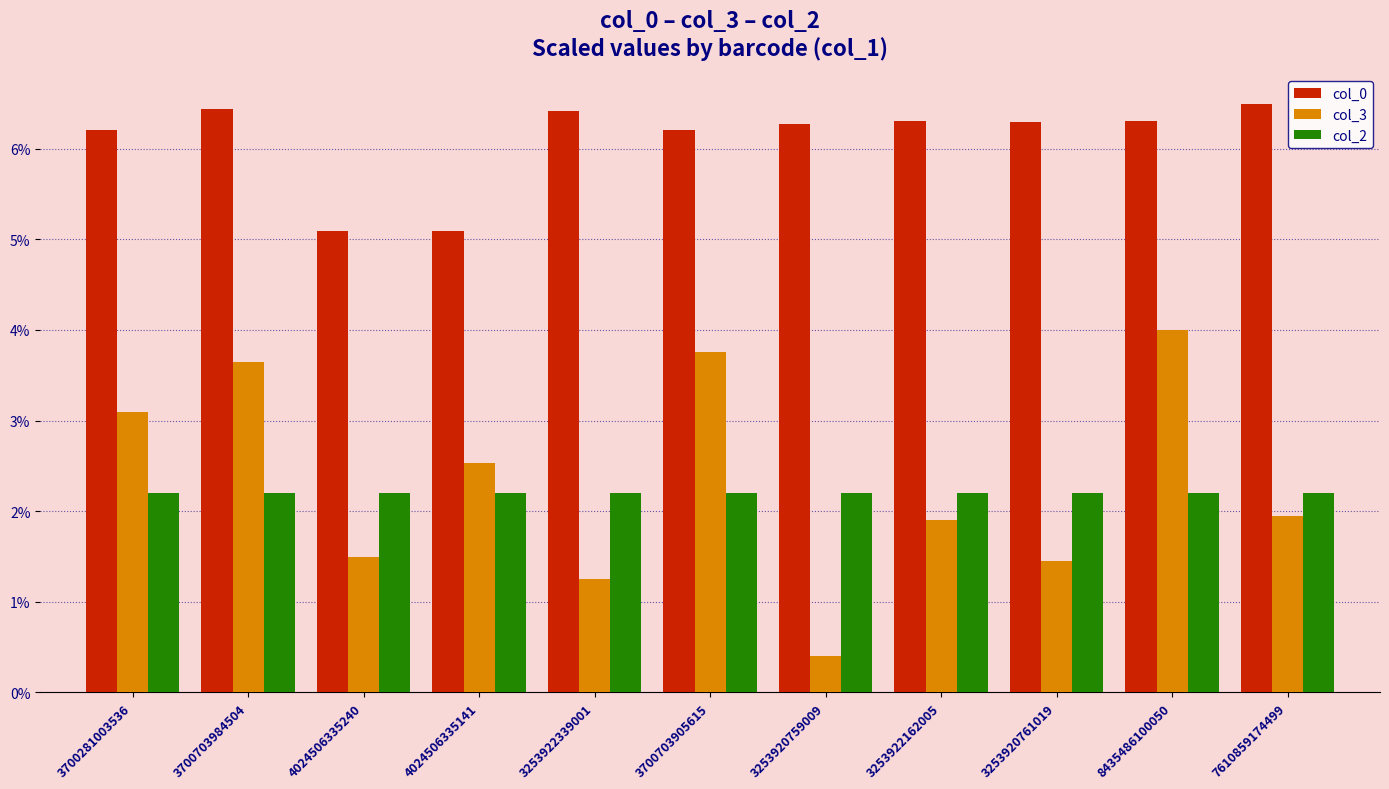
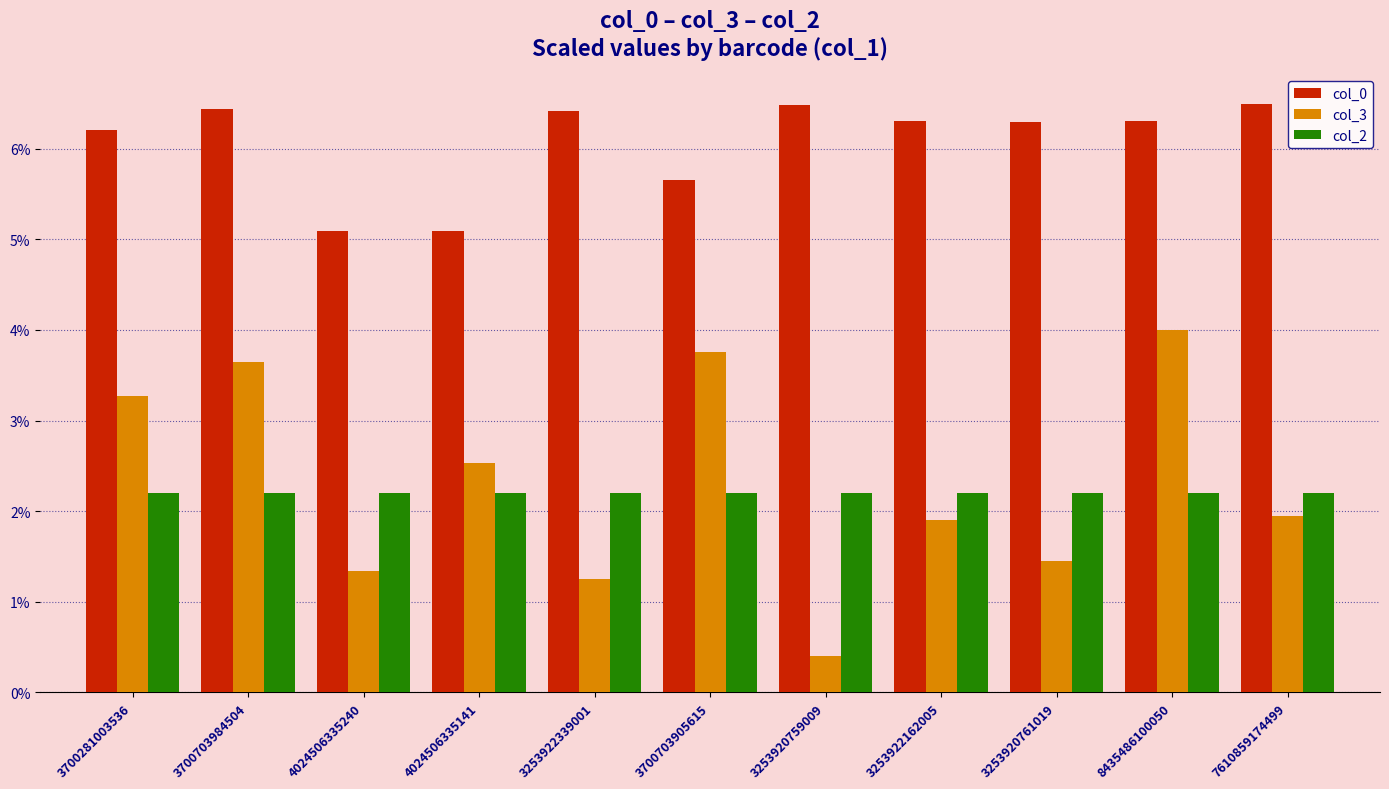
  {
    "col_0": {
      "3700281003536": "6.2%",
      "3700703984504": "6.4%",
      "4024506335240": "5.1%",
      "4024506335141": "5.1%",
      "3253922339001": "6.4%",
-     "3700703905615": "6.2%",
-     "3253920759009": "6.3%",
+     "3700703905615": "5.7%",
+     "3253920759009": "6.5%",
      "3253922162005": "6.3%",
      "3253920761019": "6.3%",
      "8435486100050": "6.3%",
      "7610859174499": "6.5%"
    },
    "col_3": {
-     "3700281003536": "3.1%",
+     "3700281003536": "3.3%",
      "3700703984504": "3.6%",
-     "4024506335240": "1.5%",
+     "4024506335240": "1.3%",
      "4024506335141": "2.5%",
      "3253922339001": "1.2%",
      "3700703905615": "3.8%",
      "3253920759009": "0.4%",
      "3253922162005": "1.9%",
      "3253920761019": "1.5%",
      "8435486100050": "4.0%",
      "7610859174499": "1.9%"
    },
    "col_2": {
      "3700281003536": "2.2%",
      "3700703984504": "2.2%",
      "4024506335240": "2.2%",
      "4024506335141": "2.2%",
      "3253922339001": "2.2%",
      "3700703905615": "2.2%",
      "3253920759009": "2.2%",
      "3253922162005": "2.2%",
      "3253920761019": "2.2%",
      "8435486100050": "2.2%",
      "7610859174499": "2.2%"
    }
  }
